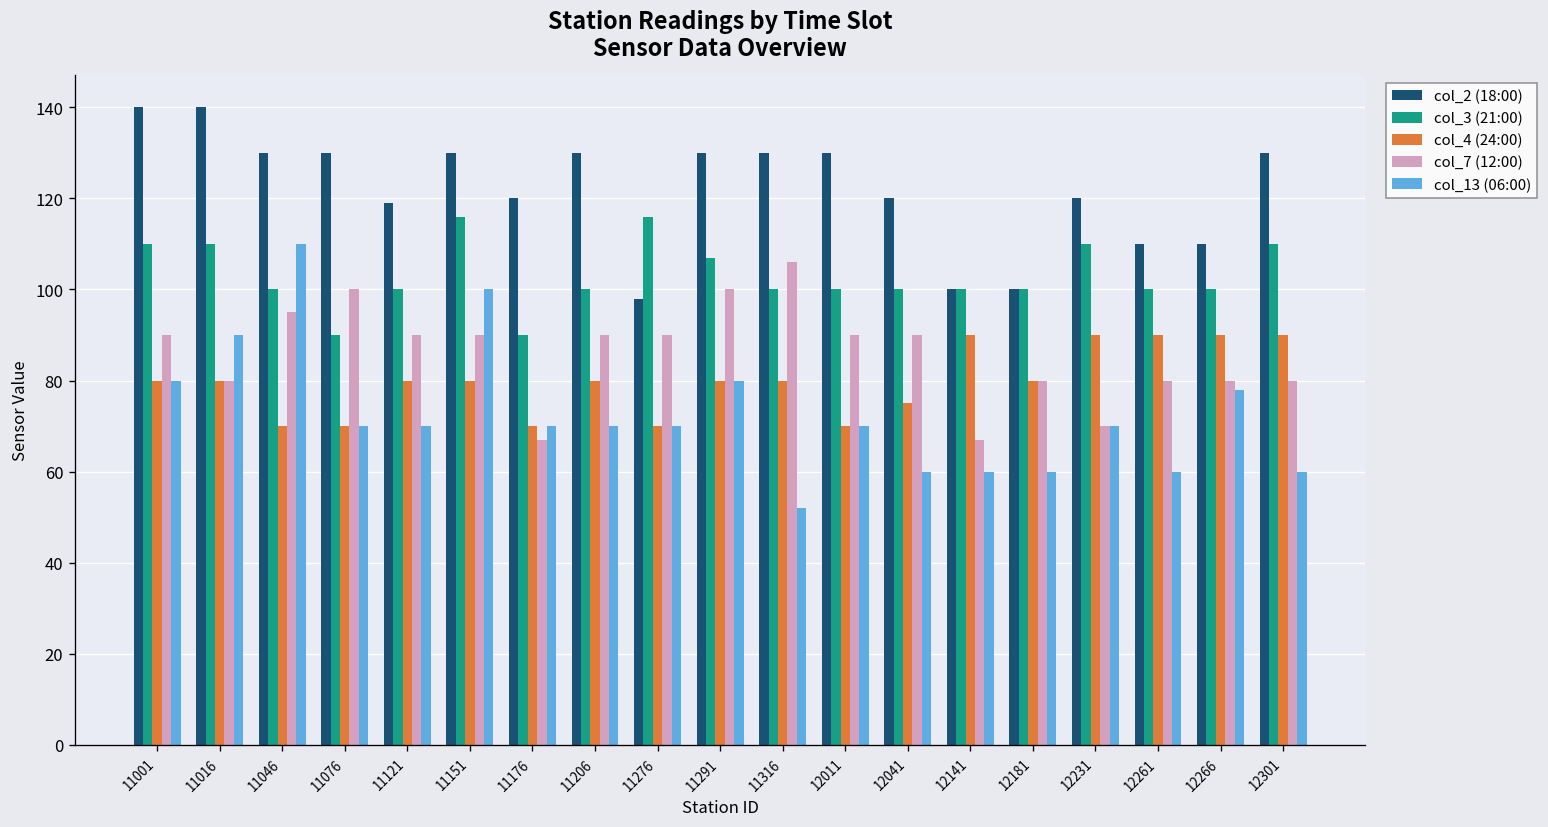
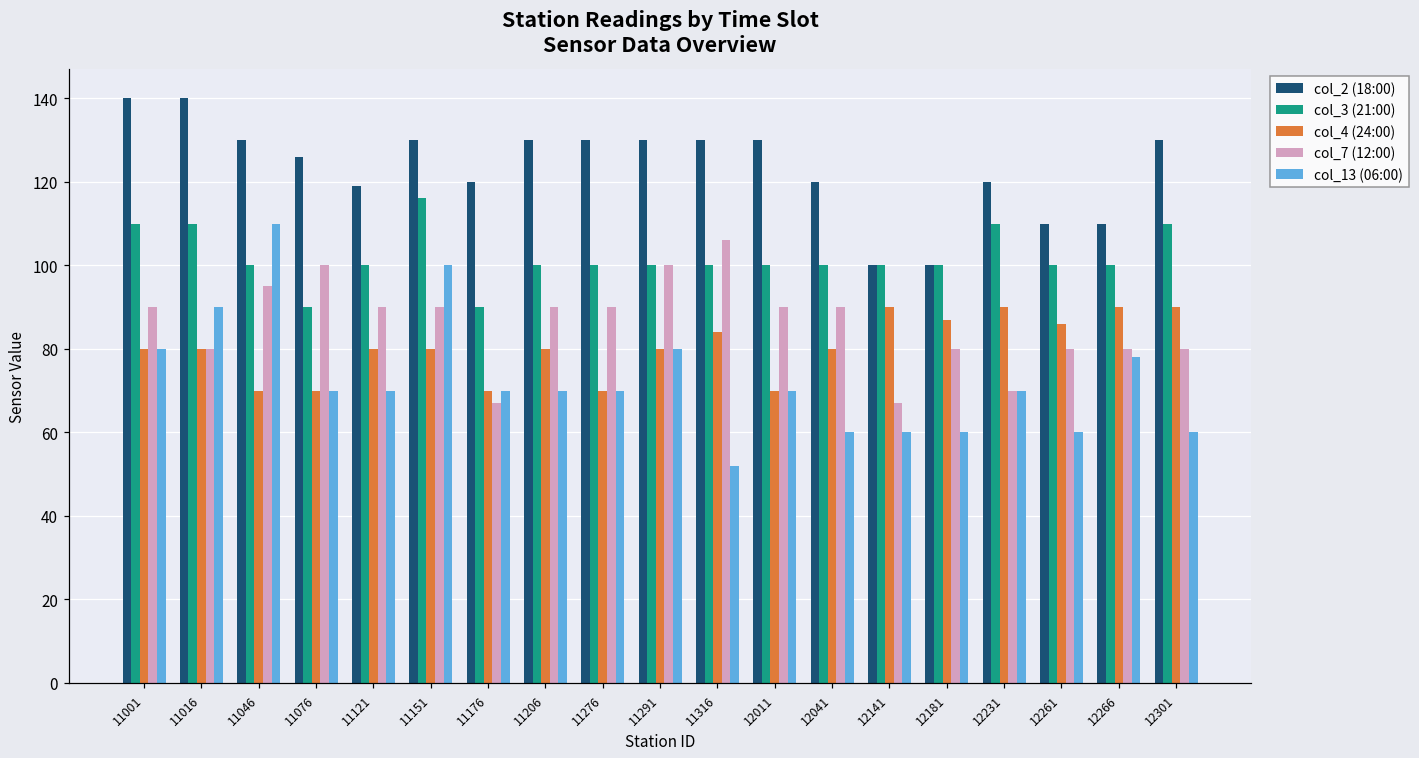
  {
    "col_2 (18:00)": {
      "11001": 140,
      "11016": 140,
      "11046": 130,
-     "11076": 130,
+     "11076": 126,
      "11121": 119,
      "11151": 130,
      "11176": 120,
      "11206": 130,
-     "11276": 98,
+     "11276": 130,
      "11291": 130,
      "11316": 130,
      "12011": 130,
      "12041": 120,
      "12141": 100,
      "12181": 100,
      "12231": 120,
      "12261": 110,
      "12266": 110,
      "12301": 130
    },
    "col_3 (21:00)": {
      "11001": 110,
      "11016": 110,
      "11046": 100,
      "11076": 90,
      "11121": 100,
      "11151": 116,
      "11176": 90,
      "11206": 100,
-     "11276": 116,
-     "11291": 107,
+     "11276": 100,
+     "11291": 100,
      "11316": 100,
      "12011": 100,
      "12041": 100,
      "12141": 100,
      "12181": 100,
      "12231": 110,
      "12261": 100,
      "12266": 100,
      "12301": 110
    },
    "col_4 (24:00)": {
      "11001": 80,
      "11016": 80,
      "11046": 70,
      "11076": 70,
      "11121": 80,
      "11151": 80,
      "11176": 70,
      "11206": 80,
      "11276": 70,
      "11291": 80,
-     "11316": 80,
+     "11316": 84,
      "12011": 70,
-     "12041": 75,
+     "12041": 80,
      "12141": 90,
-     "12181": 80,
+     "12181": 87,
      "12231": 90,
-     "12261": 90,
+     "12261": 86,
      "12266": 90,
      "12301": 90
    },
    "col_7 (12:00)": {
      "11001": 90,
      "11016": 80,
      "11046": 95,
      "11076": 100,
      "11121": 90,
      "11151": 90,
      "11176": 67,
      "11206": 90,
      "11276": 90,
      "11291": 100,
      "11316": 106,
      "12011": 90,
      "12041": 90,
      "12141": 67,
      "12181": 80,
      "12231": 70,
      "12261": 80,
      "12266": 80,
      "12301": 80
    },
    "col_13 (06:00)": {
      "11001": 80,
      "11016": 90,
      "11046": 110,
      "11076": 70,
      "11121": 70,
      "11151": 100,
      "11176": 70,
      "11206": 70,
      "11276": 70,
      "11291": 80,
      "11316": 52,
      "12011": 70,
      "12041": 60,
      "12141": 60,
      "12181": 60,
      "12231": 70,
      "12261": 60,
      "12266": 78,
      "12301": 60
    }
  }
